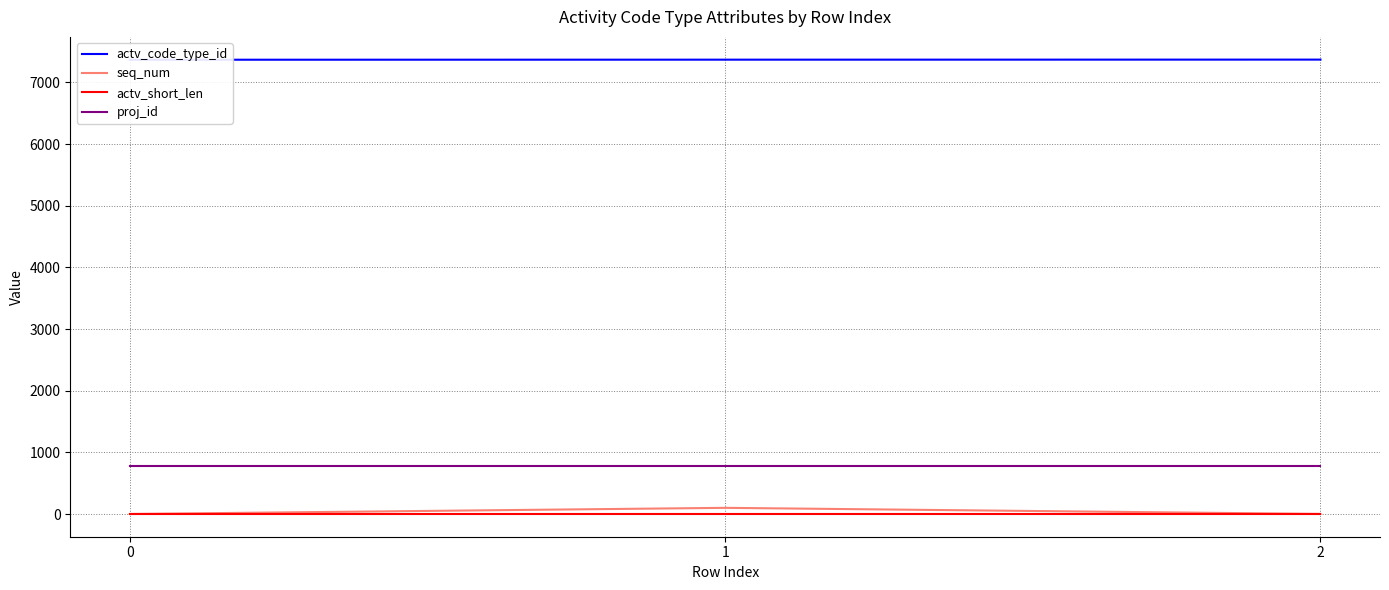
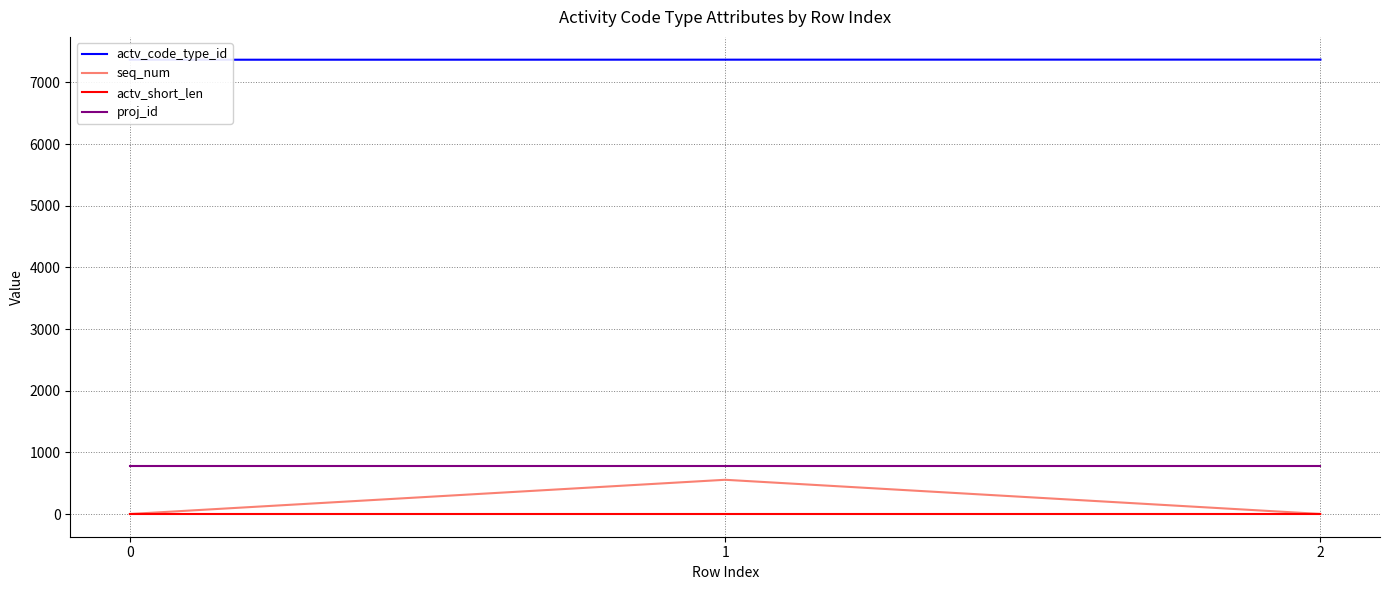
  {
    "actv_code_type_id": {
      "1": 7400,
      "2": 7400
    },
    "seq_num": {
-     "1": 100
+     "1": 600
    },
    "actv_short_len": {
      "1": 0
    },
    "proj_id": {
      "0": 800,
      "1": 800,
      "2": 800
    }
  }
